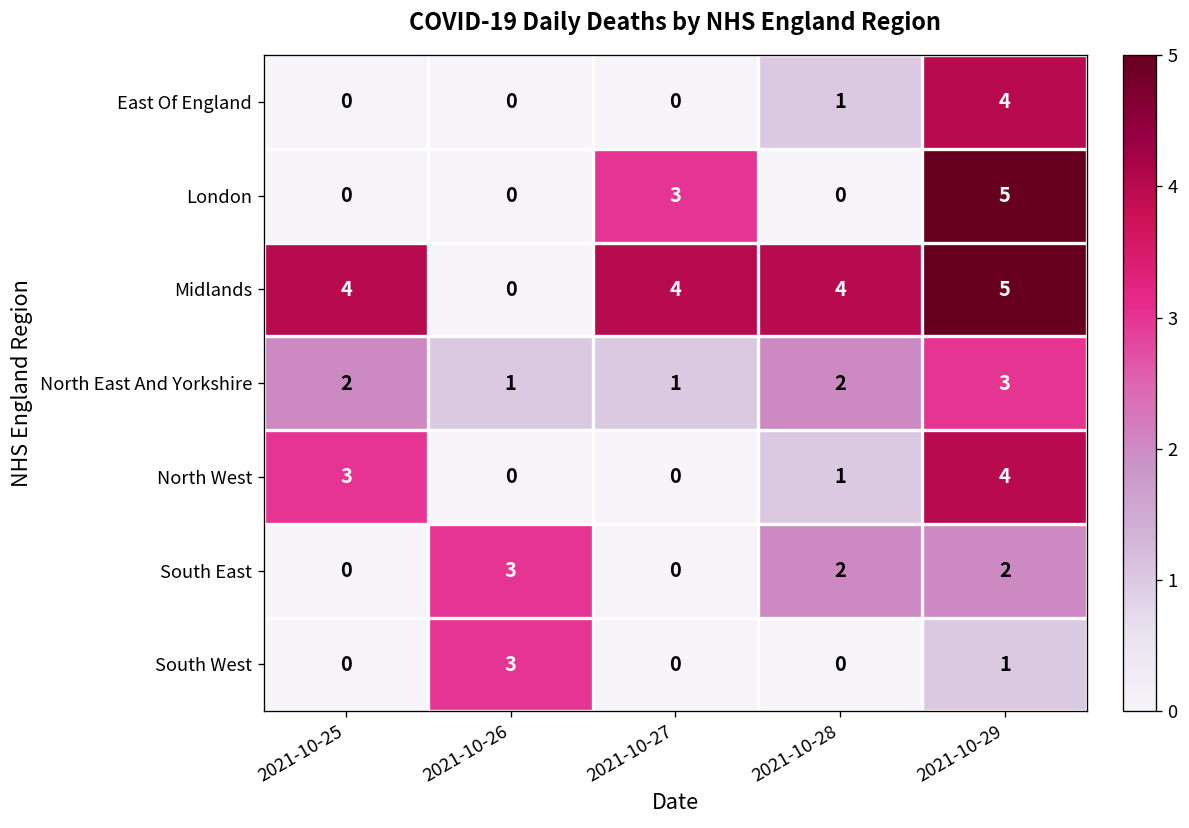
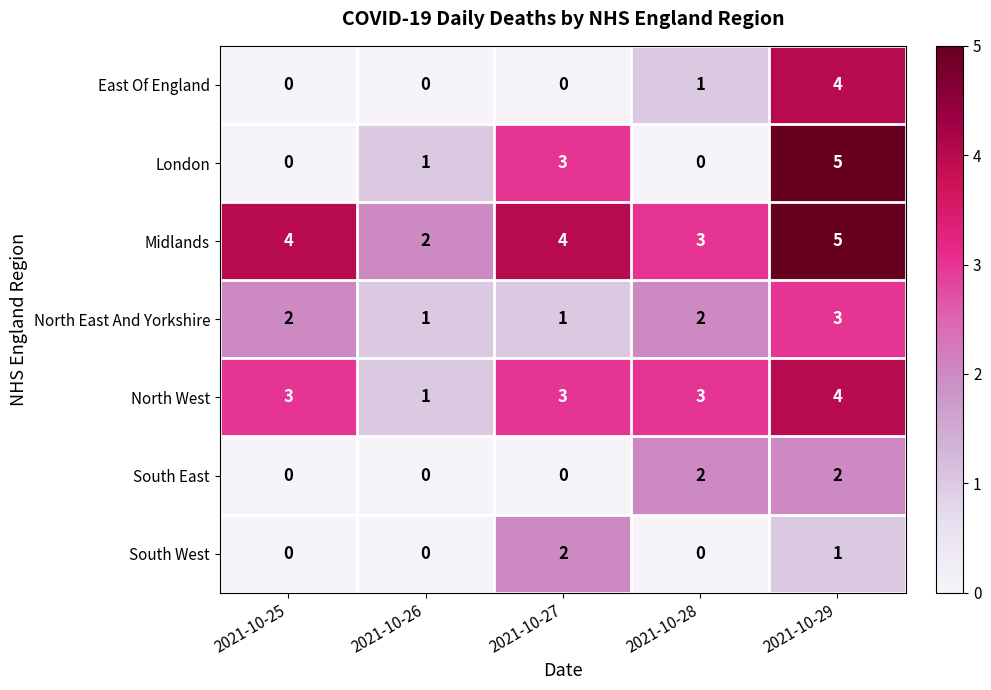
  {
    "East Of England": {
      "2021-10-25": 0,
      "2021-10-26": 0,
      "2021-10-27": 0,
      "2021-10-28": 1,
      "2021-10-29": 4
    },
    "London": {
      "2021-10-25": 0,
-     "2021-10-26": 0,
+     "2021-10-26": 1,
      "2021-10-27": 3,
      "2021-10-28": 0,
      "2021-10-29": 5
    },
    "Midlands": {
      "2021-10-25": 4,
-     "2021-10-26": 0,
+     "2021-10-26": 2,
      "2021-10-27": 4,
-     "2021-10-28": 4,
+     "2021-10-28": 3,
      "2021-10-29": 5
    },
    "North East And Yorkshire": {
      "2021-10-25": 2,
      "2021-10-26": 1,
      "2021-10-27": 1,
      "2021-10-28": 2,
      "2021-10-29": 3
    },
    "North West": {
      "2021-10-25": 3,
-     "2021-10-26": 0,
-     "2021-10-27": 0,
-     "2021-10-28": 1,
+     "2021-10-26": 1,
+     "2021-10-27": 3,
+     "2021-10-28": 3,
      "2021-10-29": 4
    },
    "South East": {
      "2021-10-25": 0,
-     "2021-10-26": 3,
+     "2021-10-26": 0,
      "2021-10-27": 0,
      "2021-10-28": 2,
      "2021-10-29": 2
    },
    "South West": {
      "2021-10-25": 0,
-     "2021-10-26": 3,
-     "2021-10-27": 0,
+     "2021-10-26": 0,
+     "2021-10-27": 2,
      "2021-10-28": 0,
      "2021-10-29": 1
    }
  }
